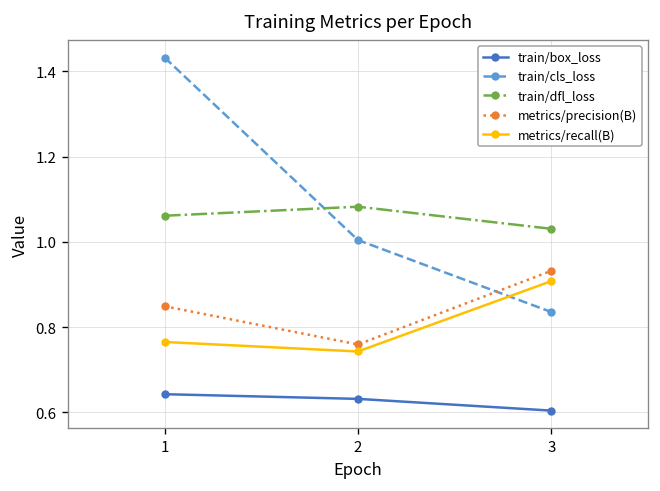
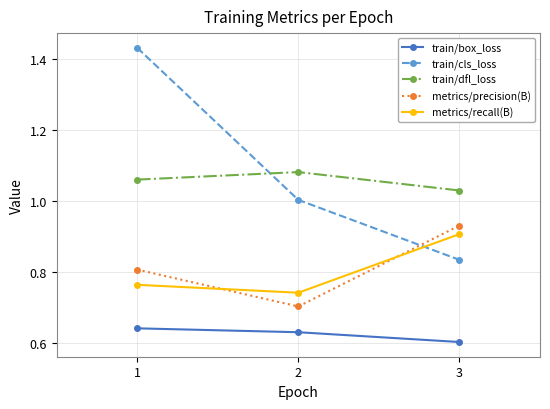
  {
    "train/dfl_loss": {
      "1": 1.06,
      "2": 1.08,
      "3": 1.03
    },
    "metrics/precision(B)": {
-     "1": 0.85,
-     "2": 0.76,
+     "1": 0.81,
+     "2": 0.70,
      "3": 0.93
    },
    "metrics/recall(B)": {
      "1": 0.77,
      "2": 0.74,
      "3": 0.91
    }
  }
